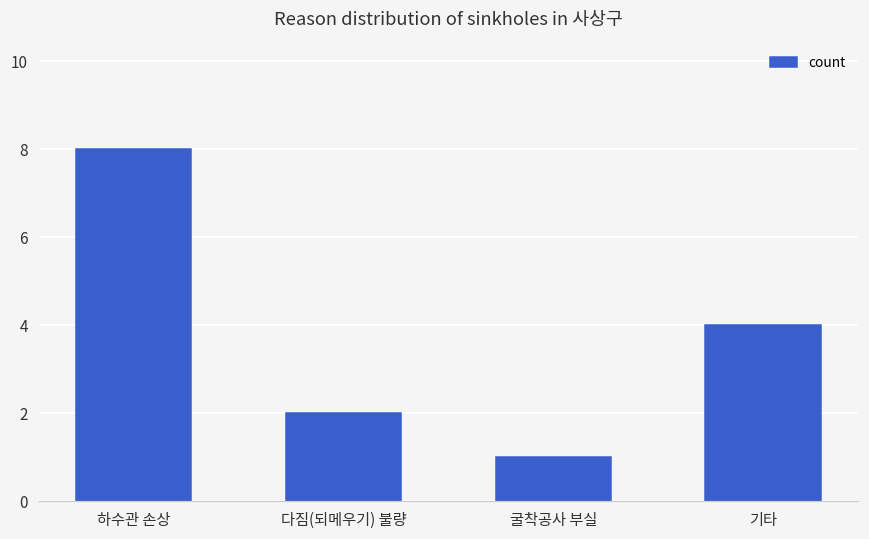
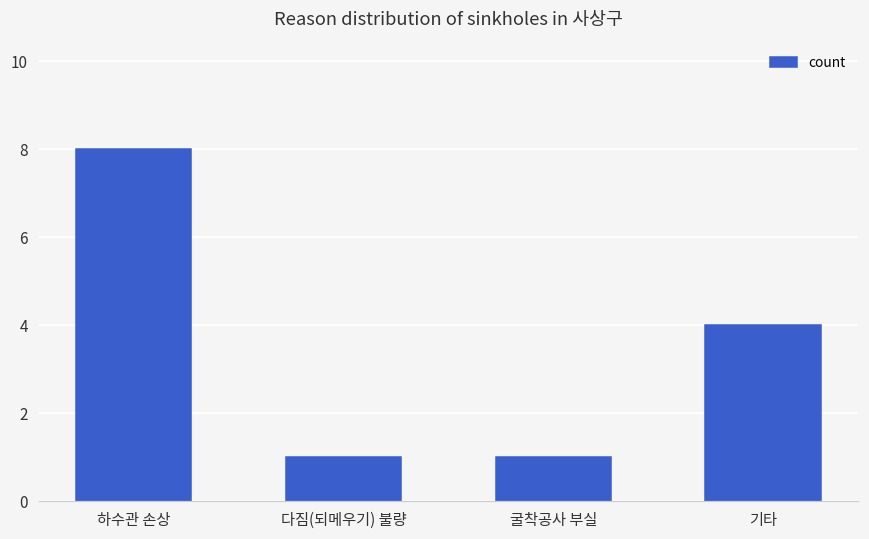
  {
    "하수관 손상": 8,
-   "다짐(되메우기) 불량": 2,
+   "다짐(되메우기) 불량": 1,
    "굴착공사 부실": 1,
    "기타": 4
  }
